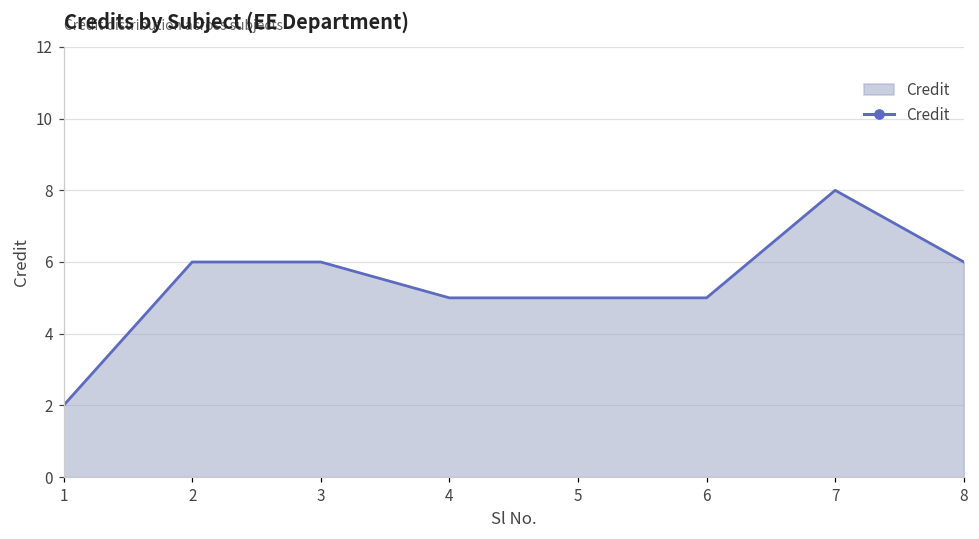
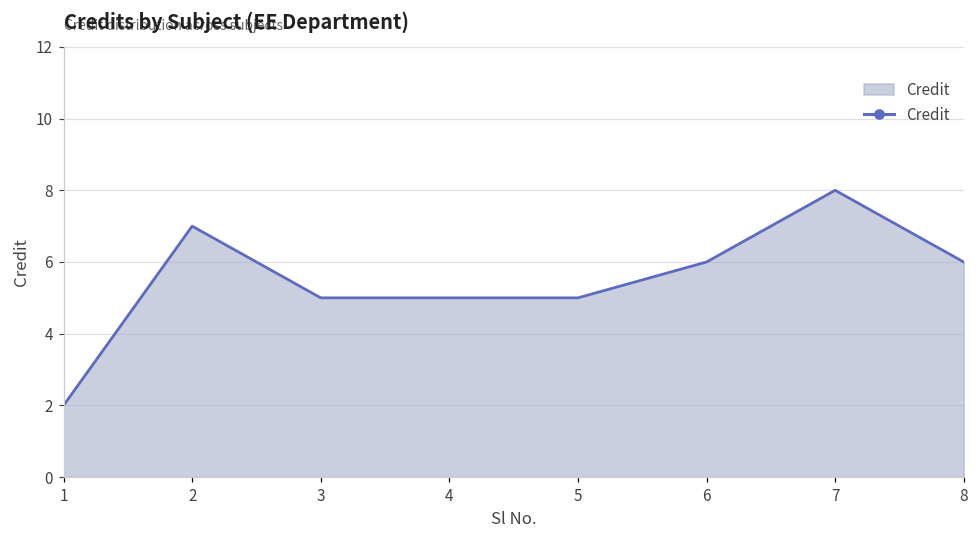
  {
    "1": 2,
-   "2": 6,
-   "3": 6,
+   "2": 7,
+   "3": 5,
    "4": 5,
    "5": 5,
-   "6": 5,
+   "6": 6,
    "7": 8,
    "8": 6
  }
